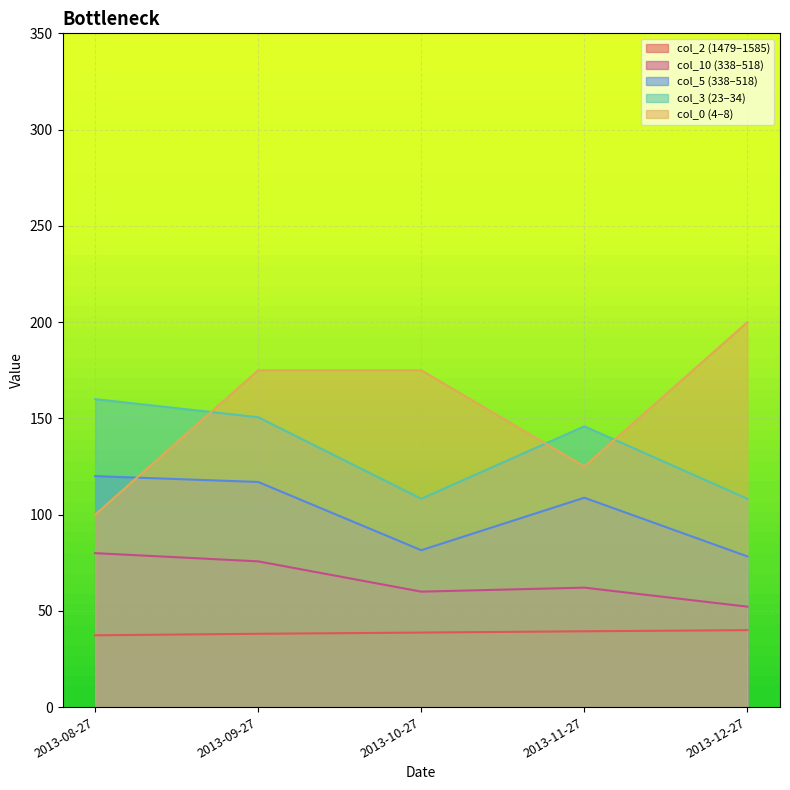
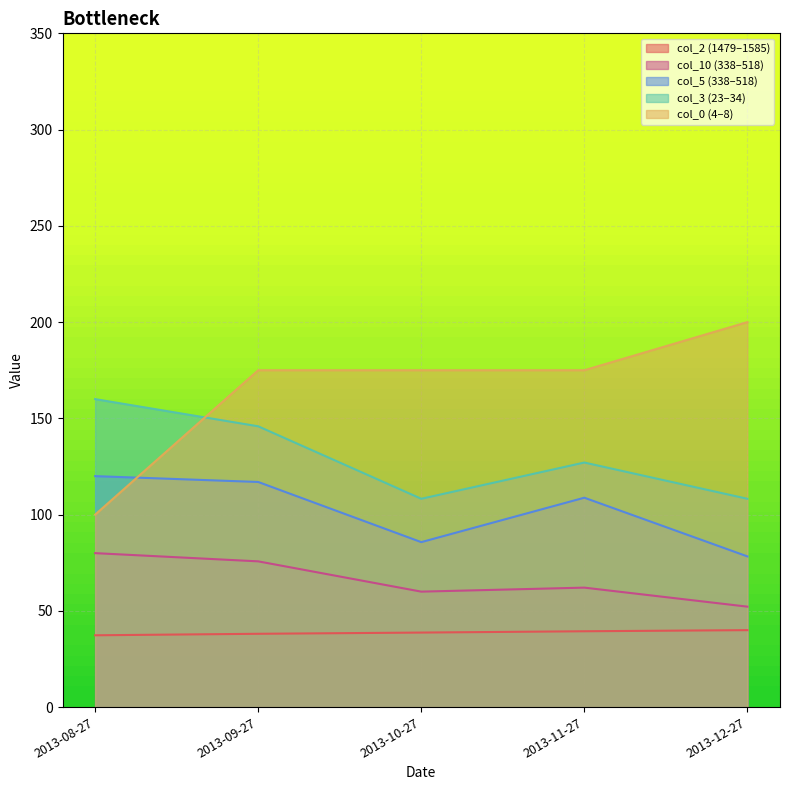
  {
    "col_5 (338–518)": {
      "2013-08-27": 120,
      "2013-09-27": 117,
-     "2013-10-27": 82,
+     "2013-10-27": 86,
      "2013-11-27": 109,
      "2013-12-27": 78
    },
    "col_3 (23–34)": {
      "2013-08-27": 160,
-     "2013-09-27": 151,
+     "2013-09-27": 146,
      "2013-10-27": 108,
-     "2013-11-27": 146,
+     "2013-11-27": 127,
      "2013-12-27": 108
    },
    "col_0 (4–8)": {
      "2013-08-27": 100,
      "2013-09-27": 175,
      "2013-10-27": 175,
-     "2013-11-27": 125,
+     "2013-11-27": 175,
      "2013-12-27": 200
    }
  }
